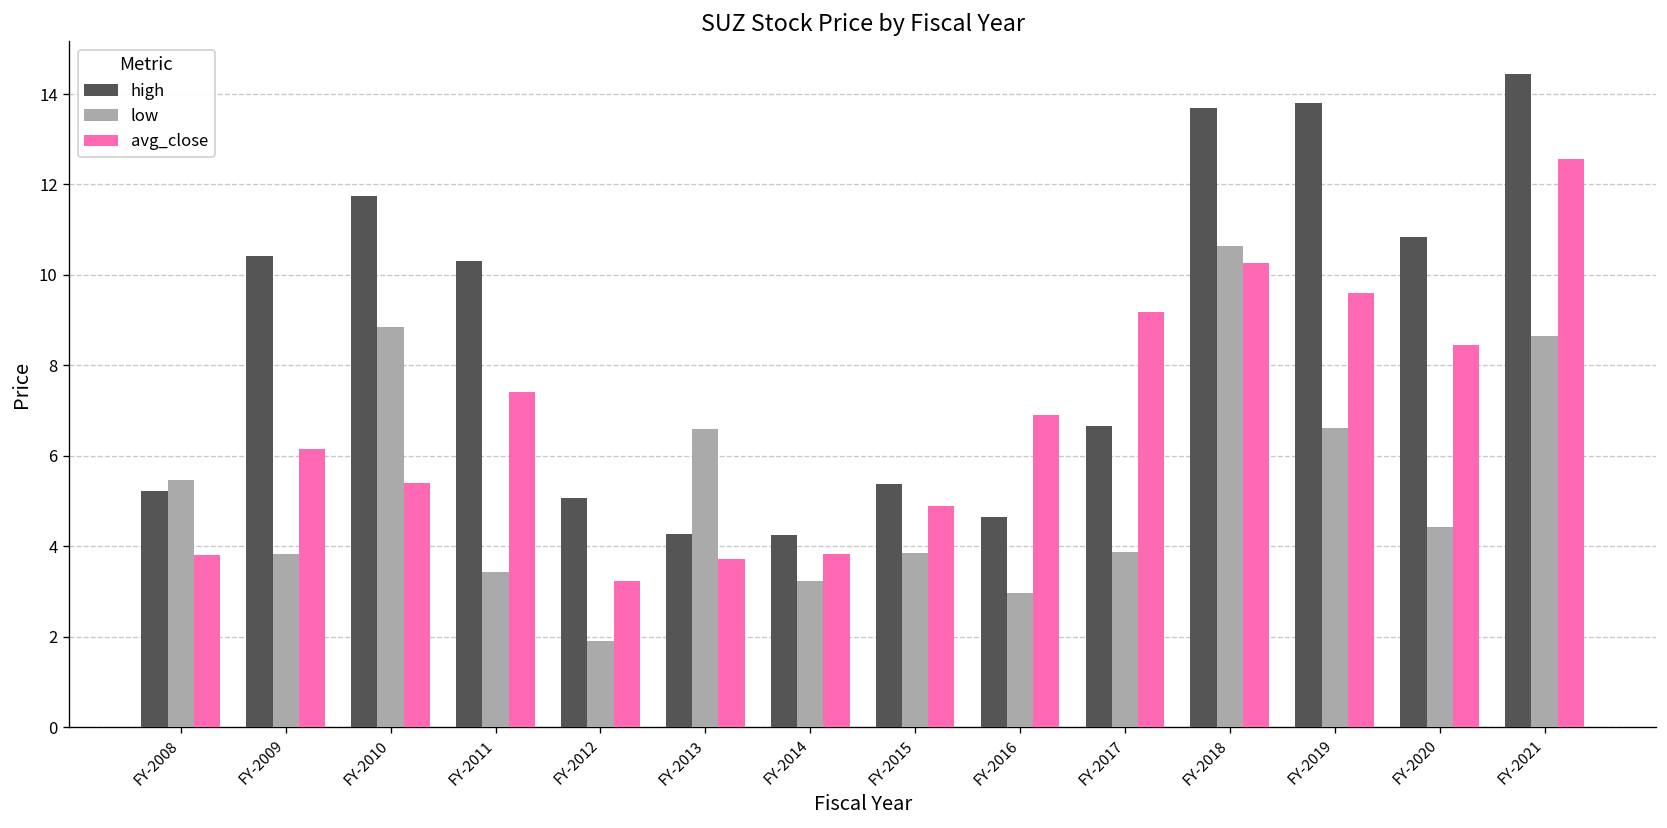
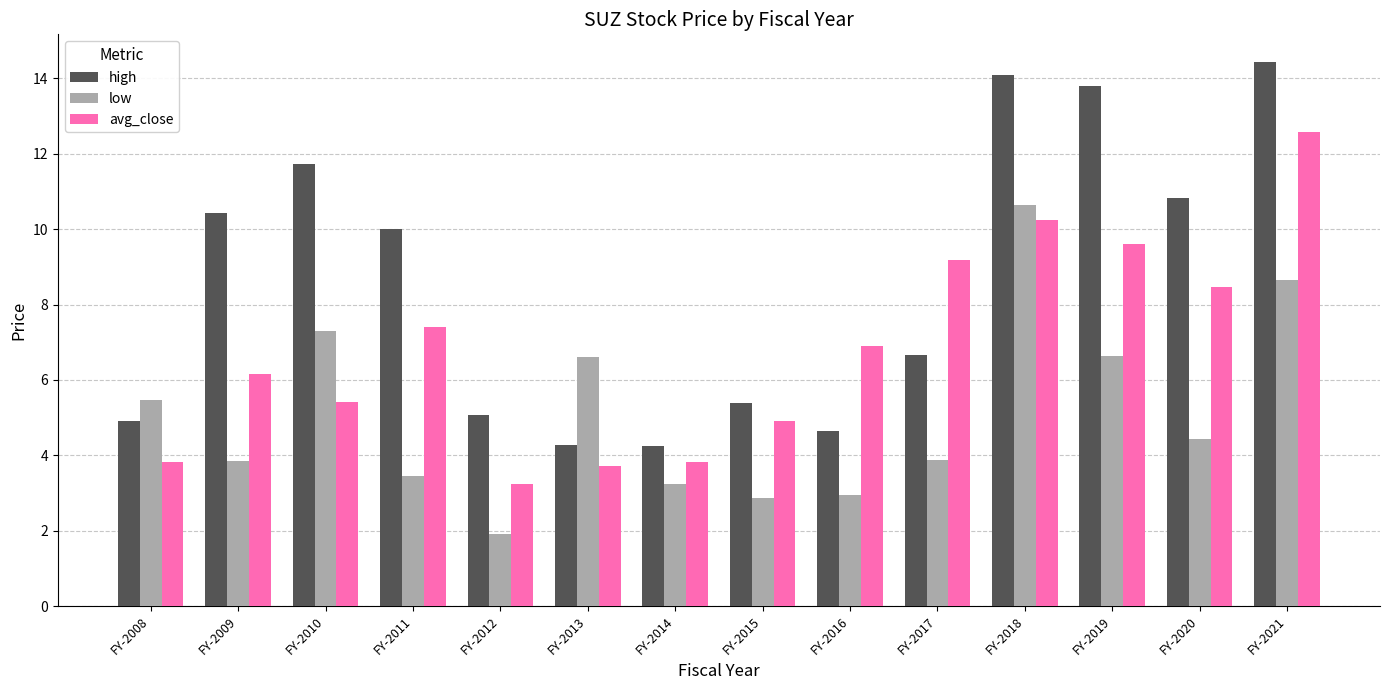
  {
    "high": {
-     "FY-2008": 5.2,
+     "FY-2008": 4.9,
      "FY-2009": 10.4,
      "FY-2010": 11.7,
-     "FY-2011": 10.3,
+     "FY-2011": 10.0,
      "FY-2012": 5.1,
      "FY-2013": 4.3,
      "FY-2014": 4.3,
      "FY-2015": 5.4,
      "FY-2016": 4.7,
      "FY-2017": 6.7,
-     "FY-2018": 13.7,
+     "FY-2018": 14.1,
      "FY-2019": 13.8,
      "FY-2020": 10.8,
      "FY-2021": 14.4
    },
    "low": {
      "FY-2008": 5.5,
      "FY-2009": 3.8,
-     "FY-2010": 8.9,
+     "FY-2010": 7.3,
      "FY-2011": 3.4,
      "FY-2012": 1.9,
      "FY-2013": 6.6,
      "FY-2014": 3.2,
-     "FY-2015": 3.8,
+     "FY-2015": 2.9,
      "FY-2016": 3.0,
      "FY-2017": 3.9,
      "FY-2018": 10.6,
      "FY-2019": 6.6,
      "FY-2020": 4.4,
      "FY-2021": 8.6
    },
    "avg_close": {
      "FY-2008": 3.8,
      "FY-2009": 6.2,
      "FY-2010": 5.4,
      "FY-2011": 7.4,
      "FY-2012": 3.2,
      "FY-2013": 3.7,
      "FY-2014": 3.8,
      "FY-2015": 4.9,
      "FY-2016": 6.9,
      "FY-2017": 9.2,
      "FY-2018": 10.3,
      "FY-2019": 9.6,
      "FY-2020": 8.5,
      "FY-2021": 12.6
    }
  }
